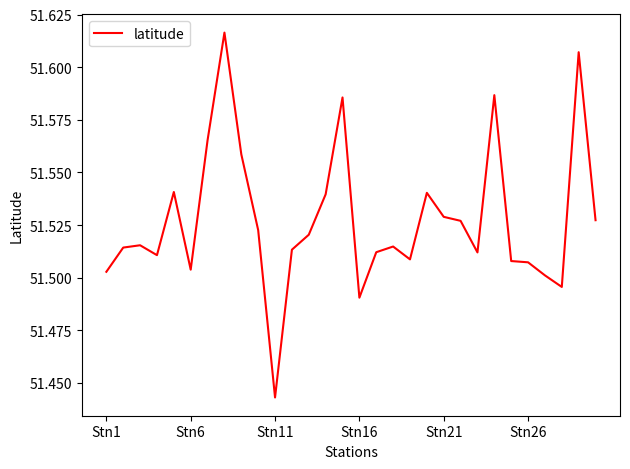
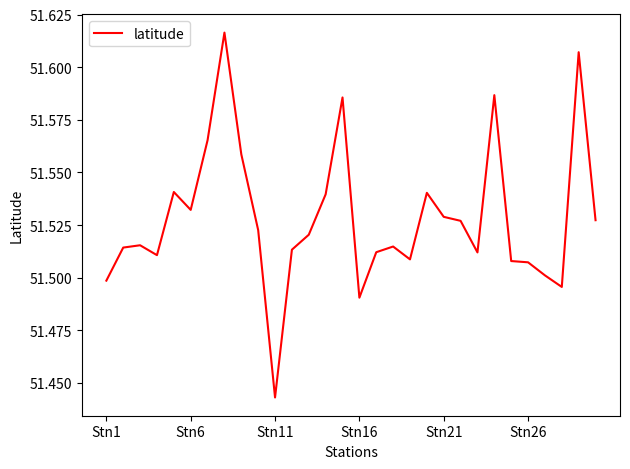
  {
-   "Stn1": 51.503,
-   "Stn6": 51.504,
+   "Stn1": 51.499,
+   "Stn6": 51.532,
    "Stn11": 51.443,
    "Stn16": 51.491,
    "Stn21": 51.529,
    "Stn26": 51.507
  }
